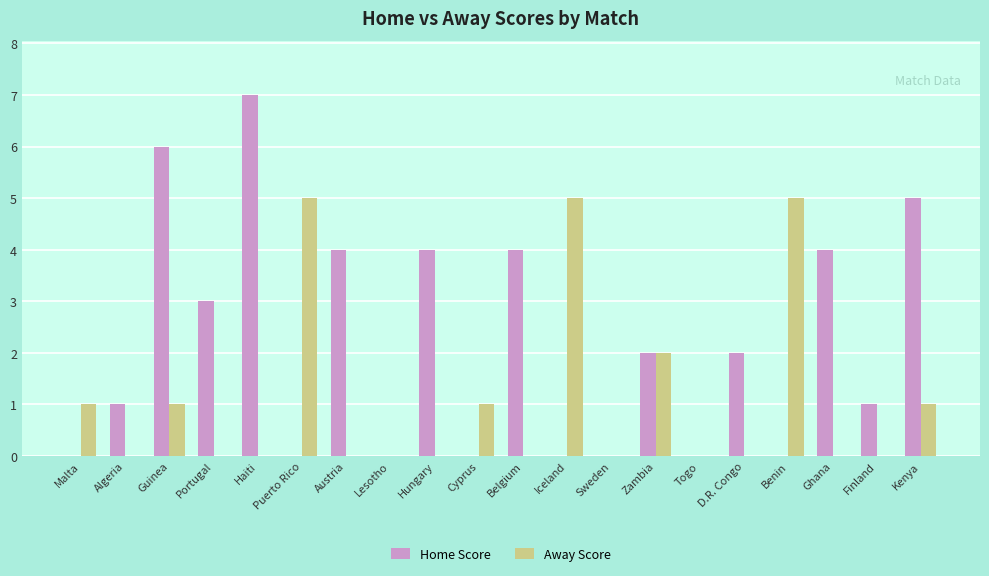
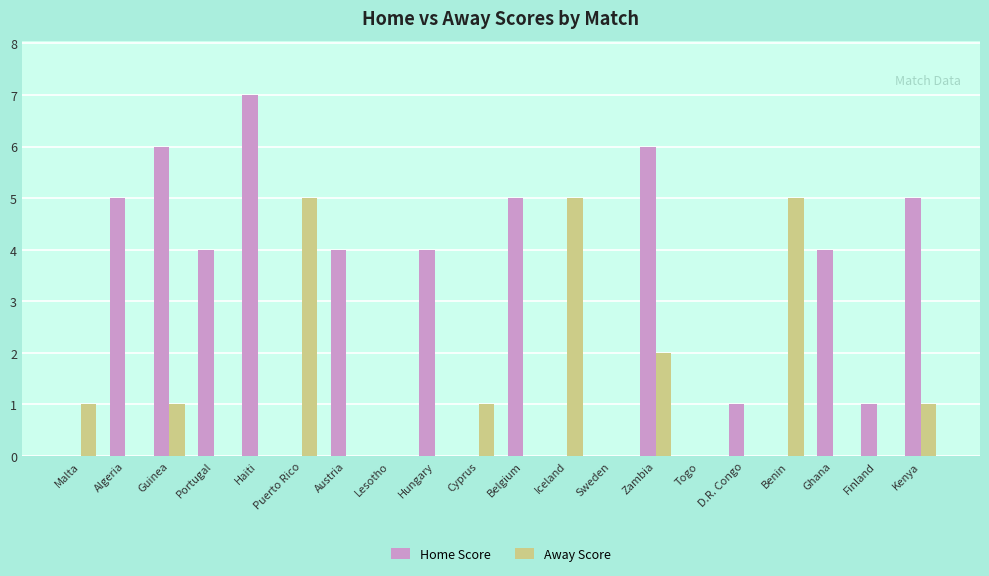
  {
    "Home Score": {
      "Malta": 0,
-     "Algeria": 1,
+     "Algeria": 5,
      "Guinea": 6,
-     "Portugal": 3,
+     "Portugal": 4,
      "Haiti": 7,
      "Puerto Rico": 0,
      "Austria": 4,
      "Lesotho": 0,
      "Hungary": 4,
      "Cyprus": 0,
-     "Belgium": 4,
+     "Belgium": 5,
      "Iceland": 0,
      "Sweden": 0,
-     "Zambia": 2,
+     "Zambia": 6,
      "Togo": 0,
-     "D.R. Congo": 2,
+     "D.R. Congo": 1,
      "Benin": 0,
      "Ghana": 4,
      "Finland": 1,
      "Kenya": 5
    },
    "Away Score": {
      "Malta": 1,
      "Algeria": 0,
      "Guinea": 1,
      "Portugal": 0,
      "Haiti": 0,
      "Puerto Rico": 5,
      "Austria": 0,
      "Lesotho": 0,
      "Hungary": 0,
      "Cyprus": 1,
      "Belgium": 0,
      "Iceland": 5,
      "Sweden": 0,
      "Zambia": 2,
      "Togo": 0,
      "D.R. Congo": 0,
      "Benin": 5,
      "Ghana": 0,
      "Finland": 0,
      "Kenya": 1
    }
  }
